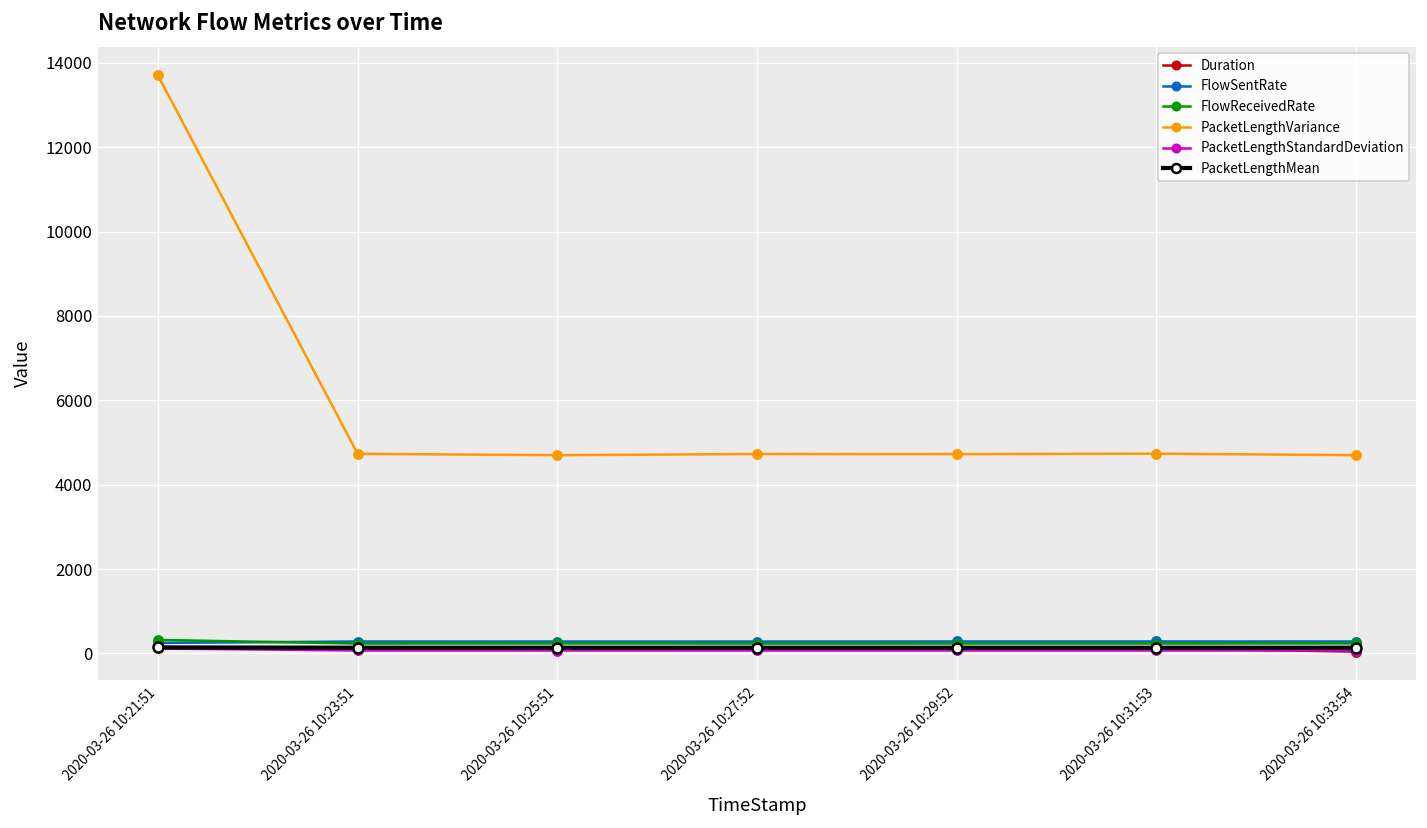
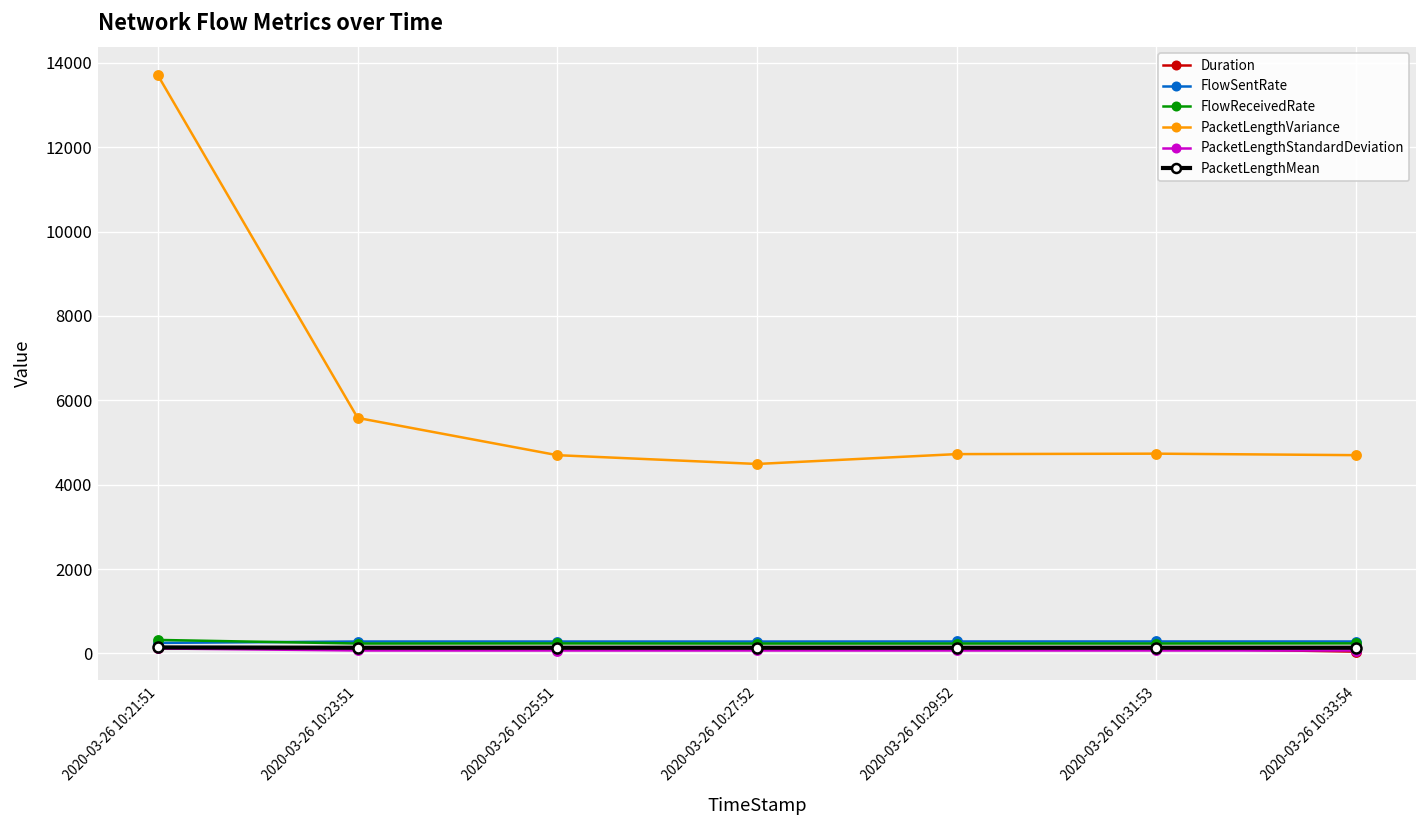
  {
    "PacketLengthVariance": {
      "2020-03-26 10:21:51": 13700,
-     "2020-03-26 10:23:51": 4700,
+     "2020-03-26 10:23:51": 5600,
      "2020-03-26 10:25:51": 4700,
-     "2020-03-26 10:27:52": 4700,
+     "2020-03-26 10:27:52": 4500,
      "2020-03-26 10:29:52": 4700,
      "2020-03-26 10:31:53": 4700,
      "2020-03-26 10:33:54": 4700
    }
  }
